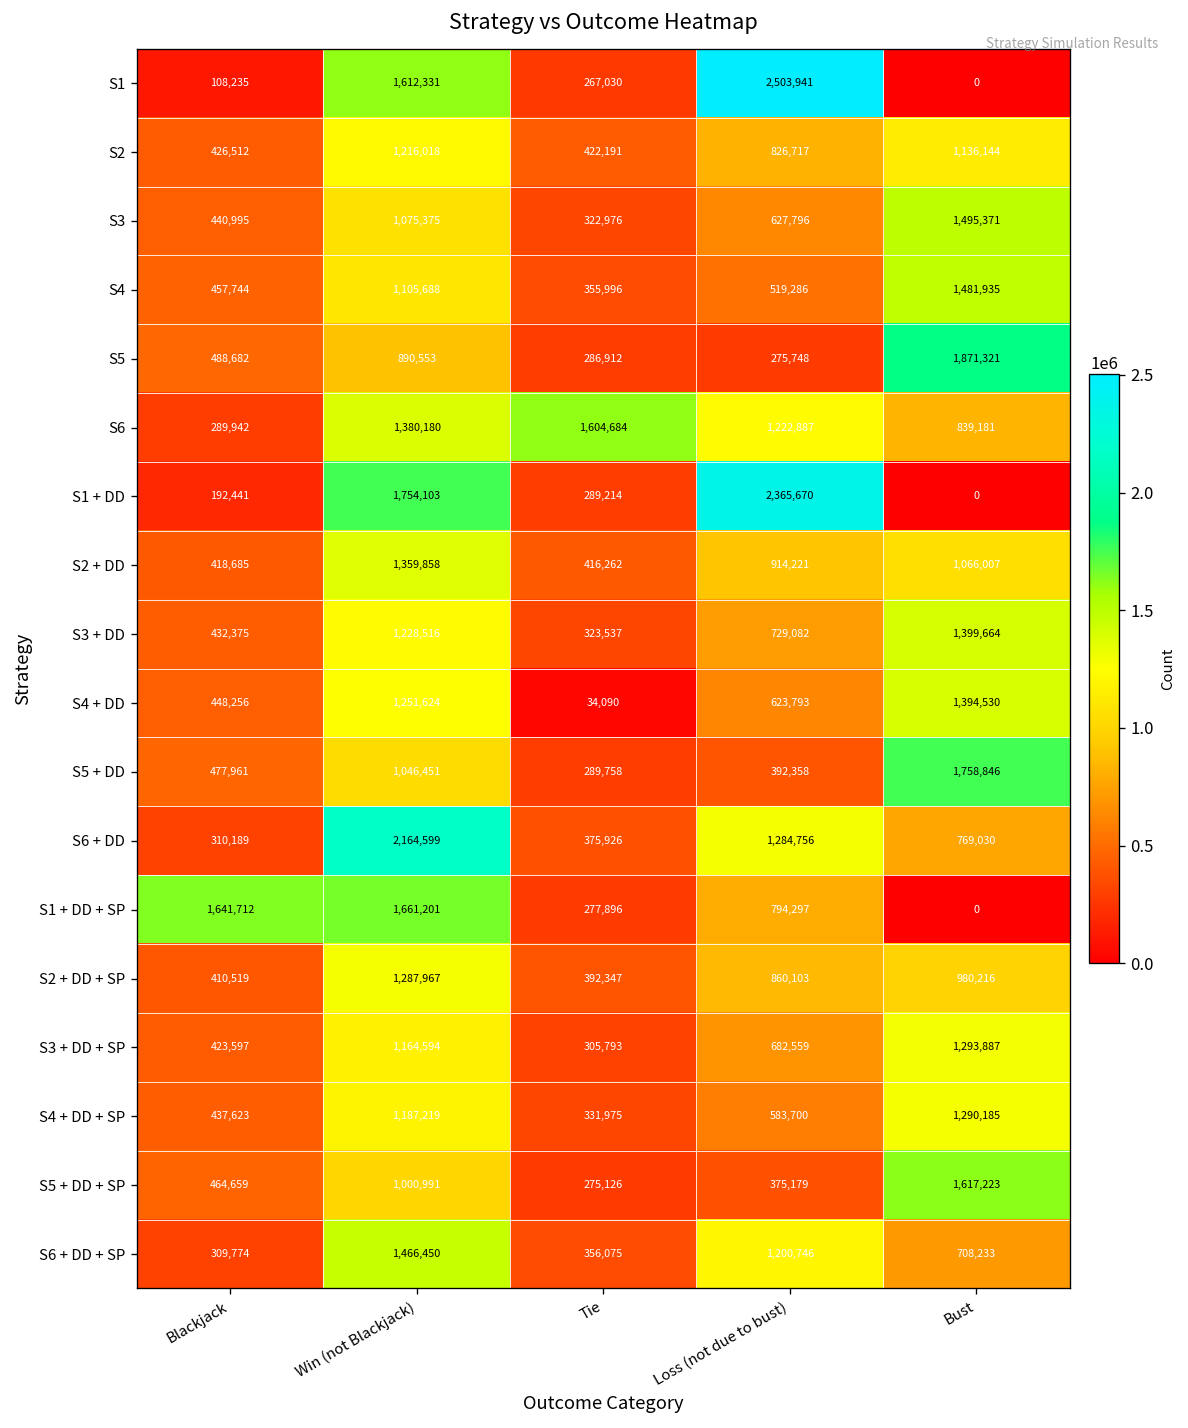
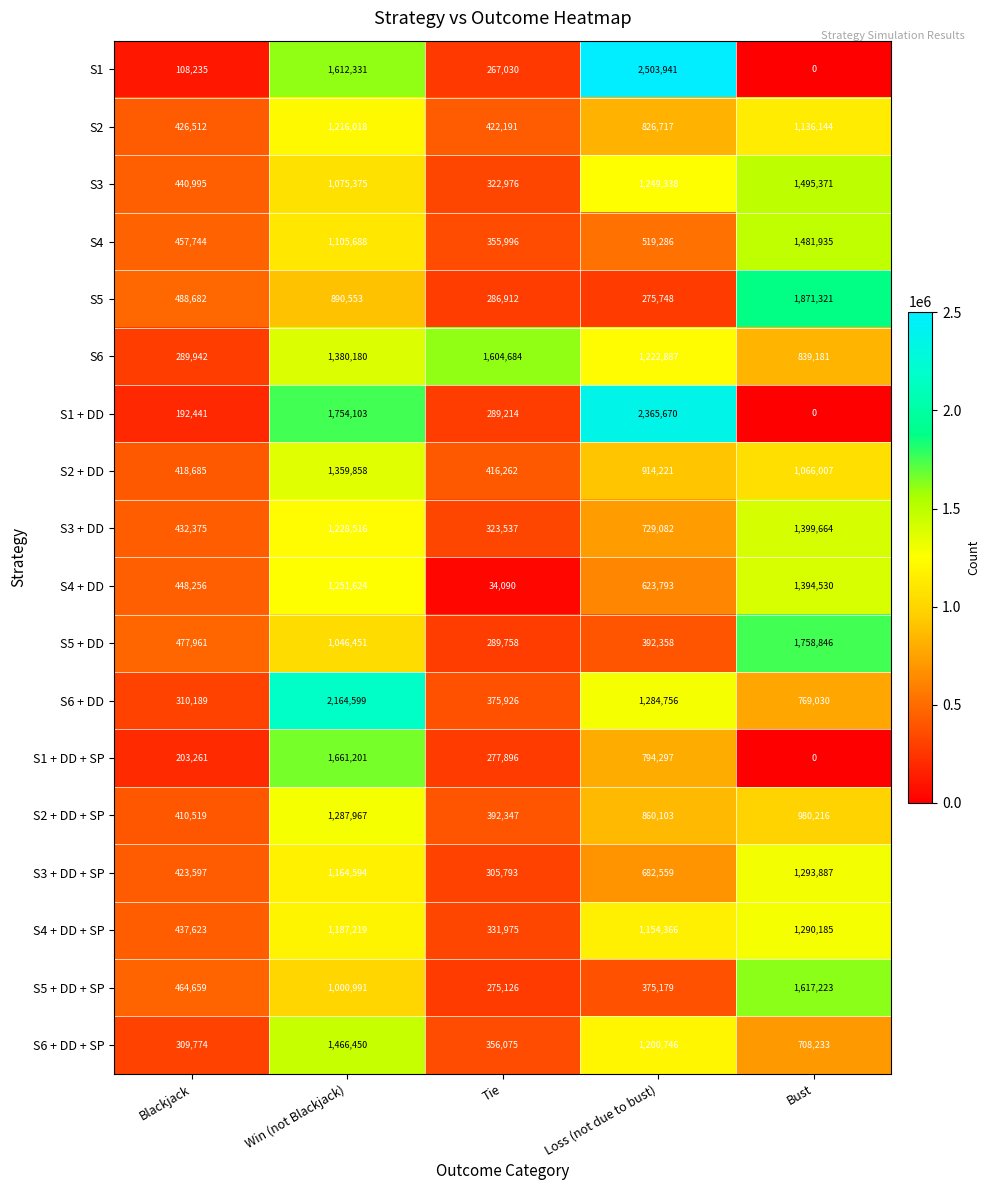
  {
    "S1": {
      "Blackjack": "108,235",
      "Win (not Blackjack)": "1,612,331",
      "Tie": "267,030",
      "Loss (not due to bust)": "2,503,941",
      "Bust": "0"
    },
    "S2": {
      "Blackjack": "426,512",
      "Win (not Blackjack)": "1,216,018",
      "Tie": "422,191",
      "Loss (not due to bust)": "826,717",
      "Bust": "1,136,144"
    },
    "S3": {
      "Blackjack": "440,995",
      "Win (not Blackjack)": "1,075,375",
      "Tie": "322,976",
-     "Loss (not due to bust)": "627,796",
+     "Loss (not due to bust)": "1,249,338",
      "Bust": "1,495,371"
    },
    "S4": {
      "Blackjack": "457,744",
      "Win (not Blackjack)": "1,105,688",
      "Tie": "355,996",
      "Loss (not due to bust)": "519,286",
      "Bust": "1,481,935"
    },
    "S5": {
      "Blackjack": "488,682",
      "Win (not Blackjack)": "890,553",
      "Tie": "286,912",
      "Loss (not due to bust)": "275,748",
      "Bust": "1,871,321"
    },
    "S6": {
      "Blackjack": "289,942",
      "Win (not Blackjack)": "1,380,180",
      "Tie": "1,604,684",
      "Loss (not due to bust)": "1,222,887",
      "Bust": "839,181"
    },
    "S1 + DD": {
      "Blackjack": "192,441",
      "Win (not Blackjack)": "1,754,103",
      "Tie": "289,214",
      "Loss (not due to bust)": "2,365,670",
      "Bust": "0"
    },
    "S2 + DD": {
      "Blackjack": "418,685",
      "Win (not Blackjack)": "1,359,858",
      "Tie": "416,262",
      "Loss (not due to bust)": "914,221",
      "Bust": "1,066,007"
    },
    "S3 + DD": {
      "Blackjack": "432,375",
      "Win (not Blackjack)": "1,228,516",
      "Tie": "323,537",
      "Loss (not due to bust)": "729,082",
      "Bust": "1,399,664"
    },
    "S4 + DD": {
      "Blackjack": "448,256",
      "Win (not Blackjack)": "1,251,624",
      "Tie": "34,090",
      "Loss (not due to bust)": "623,793",
      "Bust": "1,394,530"
    },
    "S5 + DD": {
      "Blackjack": "477,961",
      "Win (not Blackjack)": "1,046,451",
      "Tie": "289,758",
      "Loss (not due to bust)": "392,358",
      "Bust": "1,758,846"
    },
    "S6 + DD": {
      "Blackjack": "310,189",
      "Win (not Blackjack)": "2,164,599",
      "Tie": "375,926",
      "Loss (not due to bust)": "1,284,756",
      "Bust": "769,030"
    },
    "S1 + DD + SP": {
-     "Blackjack": "1,641,712",
+     "Blackjack": "203,261",
      "Win (not Blackjack)": "1,661,201",
      "Tie": "277,896",
      "Loss (not due to bust)": "794,297",
      "Bust": "0"
    },
    "S2 + DD + SP": {
      "Blackjack": "410,519",
      "Win (not Blackjack)": "1,287,967",
      "Tie": "392,347",
      "Loss (not due to bust)": "860,103",
      "Bust": "980,216"
    },
    "S3 + DD + SP": {
      "Blackjack": "423,597",
      "Win (not Blackjack)": "1,164,594",
      "Tie": "305,793",
      "Loss (not due to bust)": "682,559",
      "Bust": "1,293,887"
    },
    "S4 + DD + SP": {
      "Blackjack": "437,623",
      "Win (not Blackjack)": "1,187,219",
      "Tie": "331,975",
-     "Loss (not due to bust)": "583,700",
+     "Loss (not due to bust)": "1,154,366",
      "Bust": "1,290,185"
    },
    "S5 + DD + SP": {
      "Blackjack": "464,659",
      "Win (not Blackjack)": "1,000,991",
      "Tie": "275,126",
      "Loss (not due to bust)": "375,179",
      "Bust": "1,617,223"
    },
    "S6 + DD + SP": {
      "Blackjack": "309,774",
      "Win (not Blackjack)": "1,466,450",
      "Tie": "356,075",
      "Loss (not due to bust)": "1,200,746",
      "Bust": "708,233"
    }
  }
